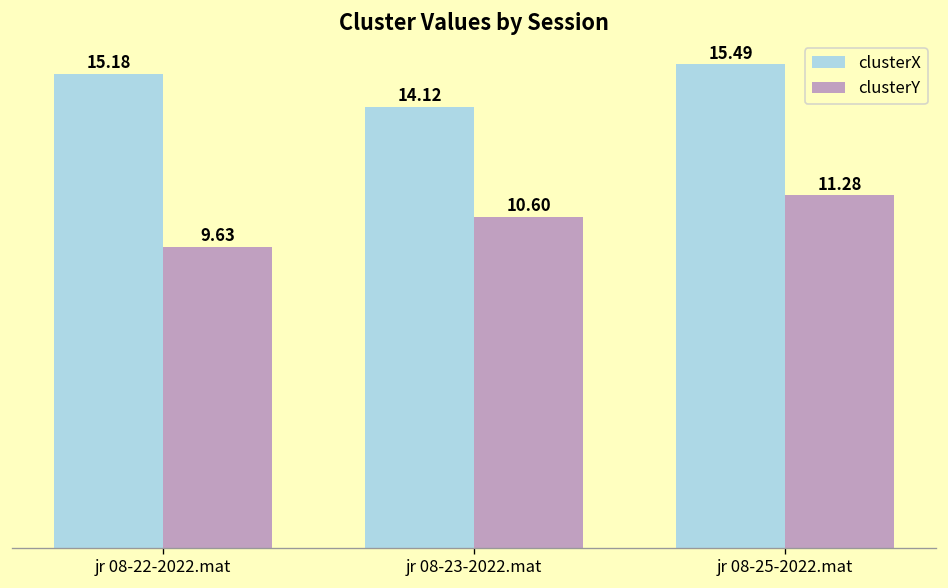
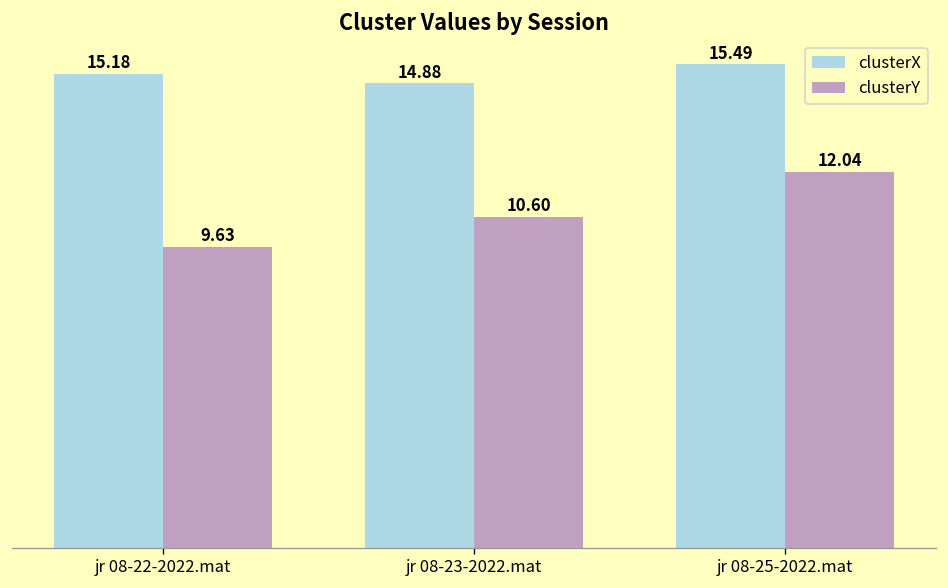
  {
    "clusterX": {
      "jr 08-22-2022.mat": 15.18,
-     "jr 08-23-2022.mat": 14.12,
+     "jr 08-23-2022.mat": 14.88,
      "jr 08-25-2022.mat": 15.49
    },
    "clusterY": {
      "jr 08-22-2022.mat": 9.63,
      "jr 08-23-2022.mat": 10.60,
-     "jr 08-25-2022.mat": 11.28
+     "jr 08-25-2022.mat": 12.04
    }
  }
